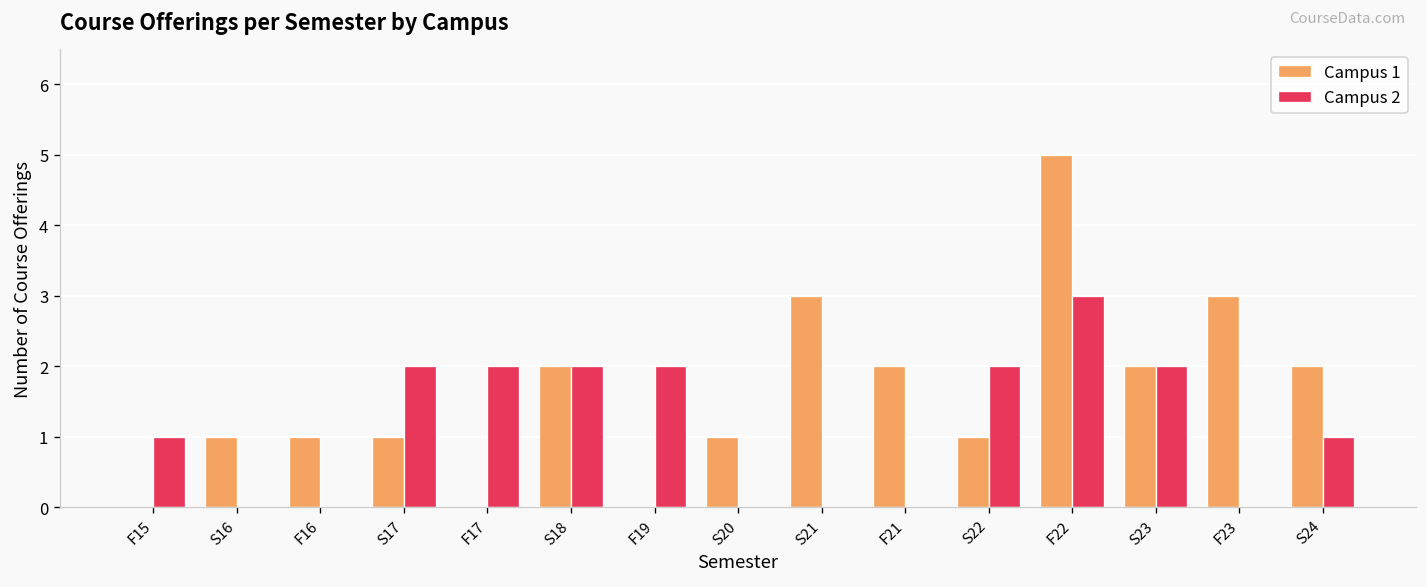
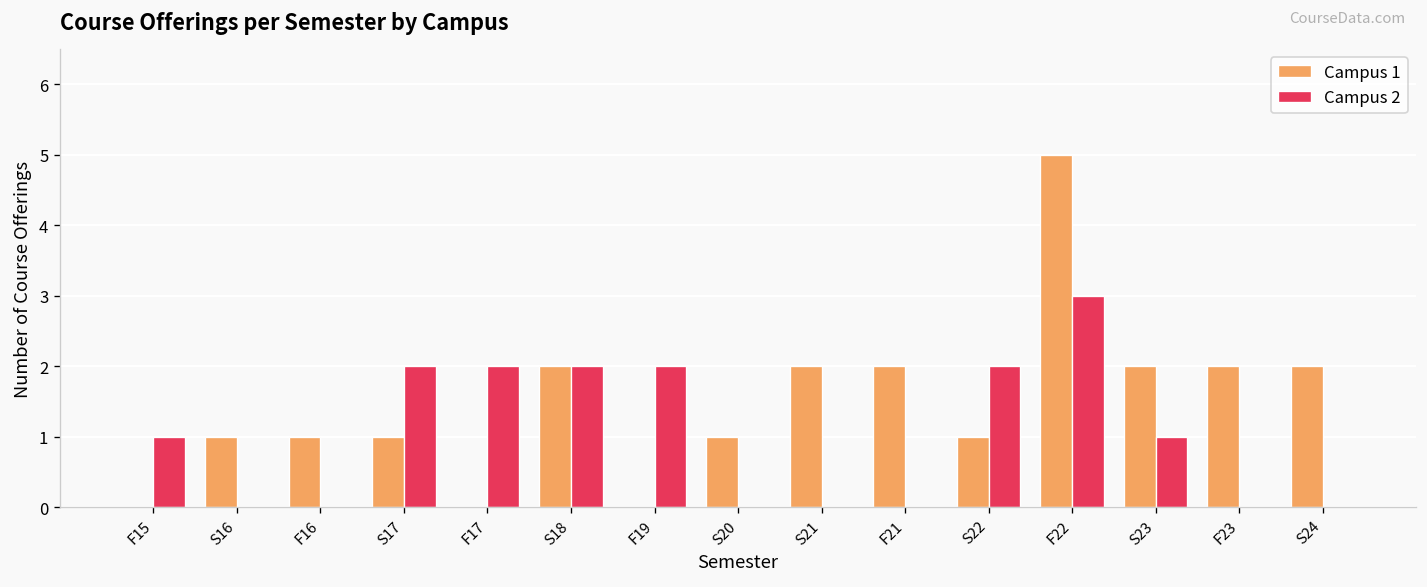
  {
    "Campus 1": {
      "F15": 0,
      "S16": 1,
      "F16": 1,
      "S17": 1,
      "F17": 0,
      "S18": 2,
      "F19": 0,
      "S20": 1,
-     "S21": 3,
+     "S21": 2,
      "F21": 2,
      "S22": 1,
      "F22": 5,
      "S23": 2,
-     "F23": 3,
+     "F23": 2,
      "S24": 2
    },
    "Campus 2": {
      "F15": 1,
      "S16": 0,
      "F16": 0,
      "S17": 2,
      "F17": 2,
      "S18": 2,
      "F19": 2,
      "S20": 0,
      "S21": 0,
      "F21": 0,
      "S22": 2,
      "F22": 3,
-     "S23": 2,
+     "S23": 1,
      "F23": 0,
-     "S24": 1
+     "S24": 0
    }
  }
